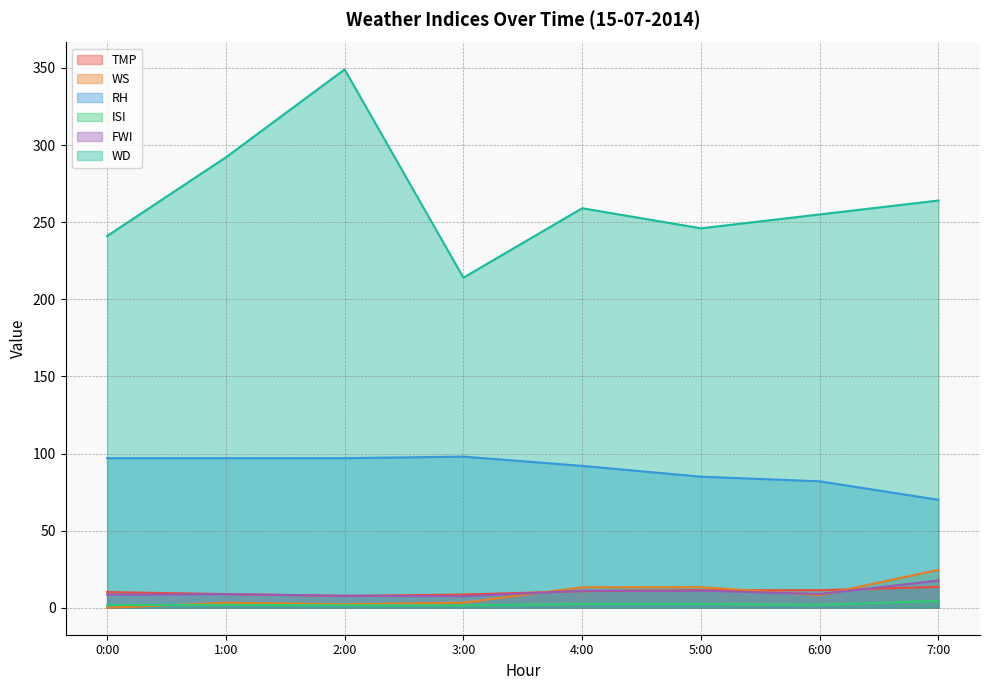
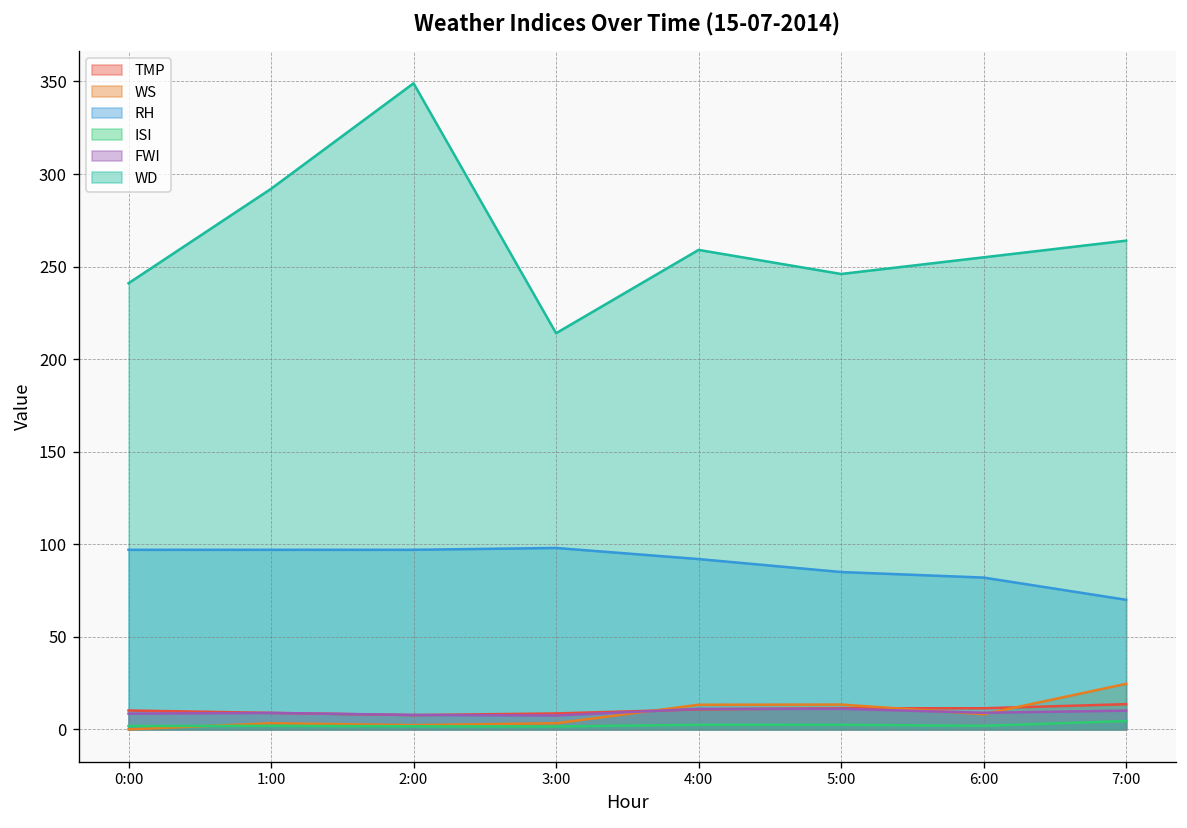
  {
    "FWI": {
      "0:00": 9,
-     "7:00": 18
+     "7:00": 10
    }
  }
